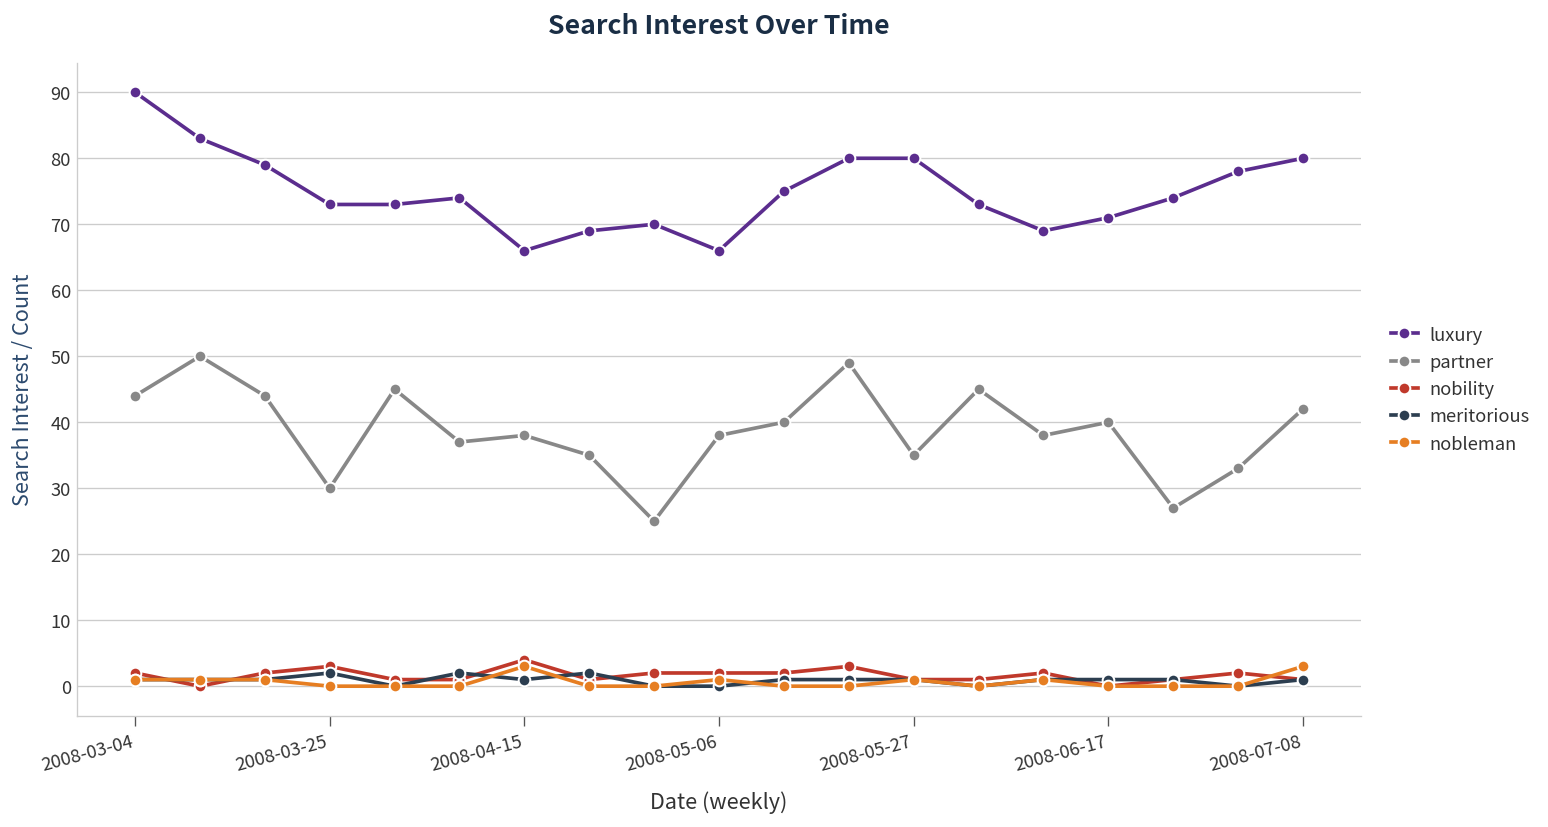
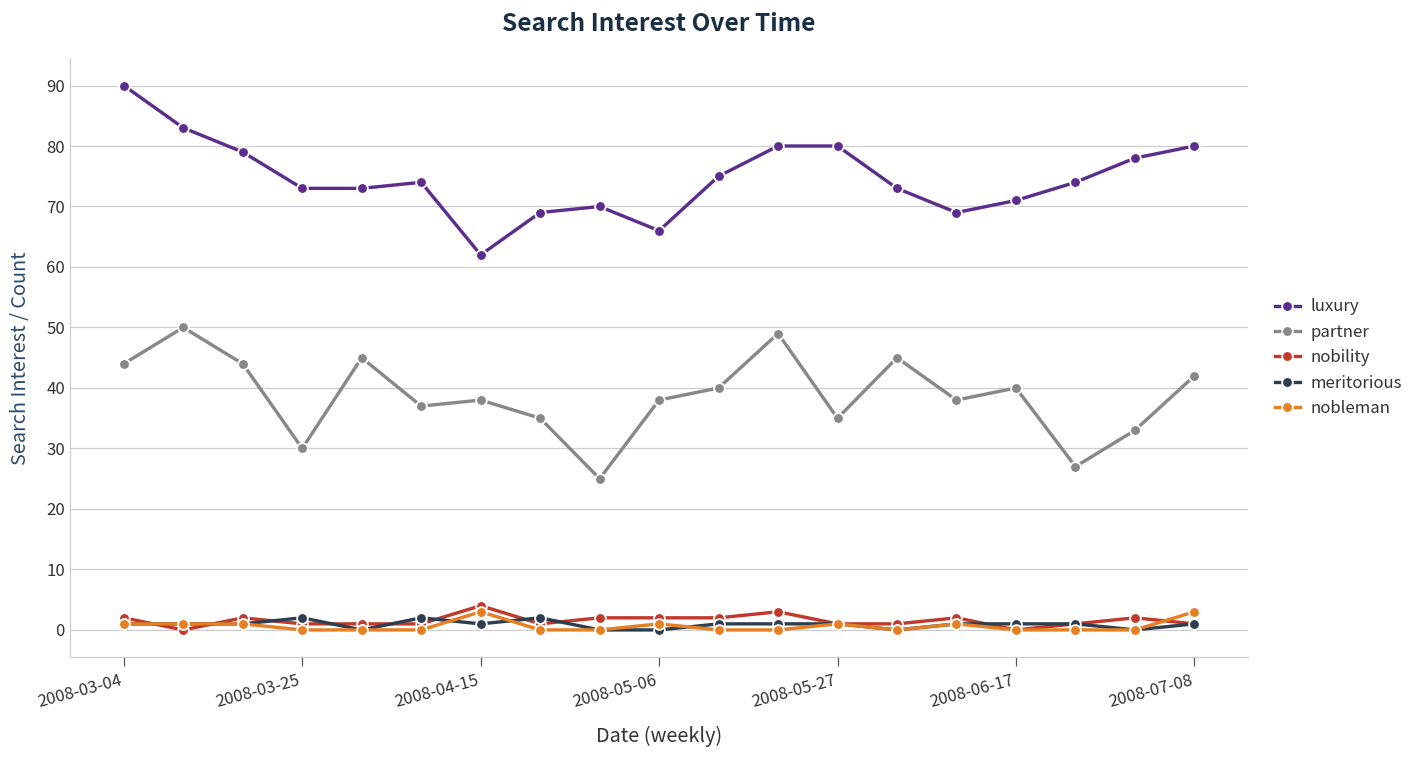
  {
    "luxury": {
      "2008-03-04": 90,
      "2008-03-25": 73,
-     "2008-04-15": 66,
+     "2008-04-15": 62,
      "2008-05-06": 66,
      "2008-05-27": 80,
      "2008-06-17": 71,
      "2008-07-08": 80
    },
    "partner": {
      "2008-03-04": 44,
      "2008-03-25": 30,
      "2008-04-15": 38,
      "2008-05-06": 38,
      "2008-05-27": 35,
      "2008-06-17": 40,
      "2008-07-08": 42
    },
    "nobility": {
      "2008-03-04": 2,
-     "2008-03-25": 3,
+     "2008-03-25": 1,
      "2008-04-15": 4,
      "2008-05-06": 2
    },
    "meritorious": {
      "2008-03-25": 2,
      "2008-04-15": 1,
      "2008-05-06": 0,
      "2008-06-17": 1
    },
    "nobleman": {
      "2008-03-25": 0,
      "2008-04-15": 3,
      "2008-05-06": 1,
      "2008-07-08": 3
    }
  }
